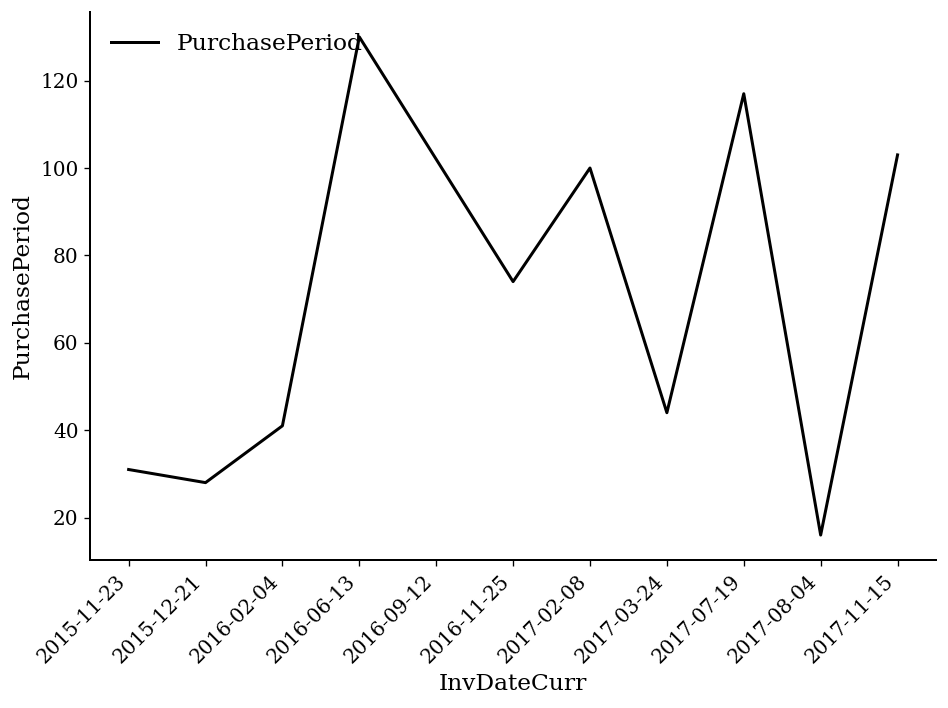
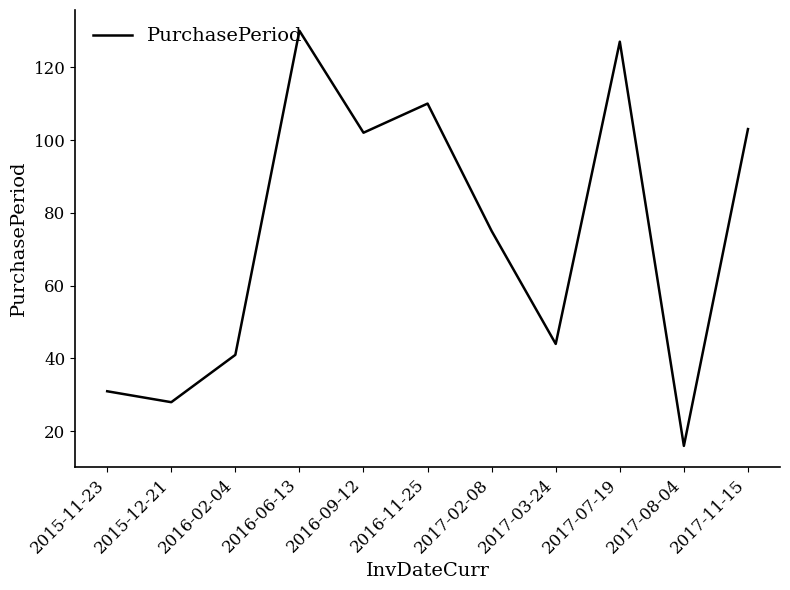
  {
    "2015-11-23": 31,
    "2015-12-21": 28,
    "2016-02-04": 41,
    "2016-06-13": 130,
    "2016-09-12": 102,
-   "2016-11-25": 74,
-   "2017-02-08": 100,
+   "2016-11-25": 110,
+   "2017-02-08": 75,
    "2017-03-24": 44,
-   "2017-07-19": 117,
+   "2017-07-19": 127,
    "2017-08-04": 16,
    "2017-11-15": 103
  }
